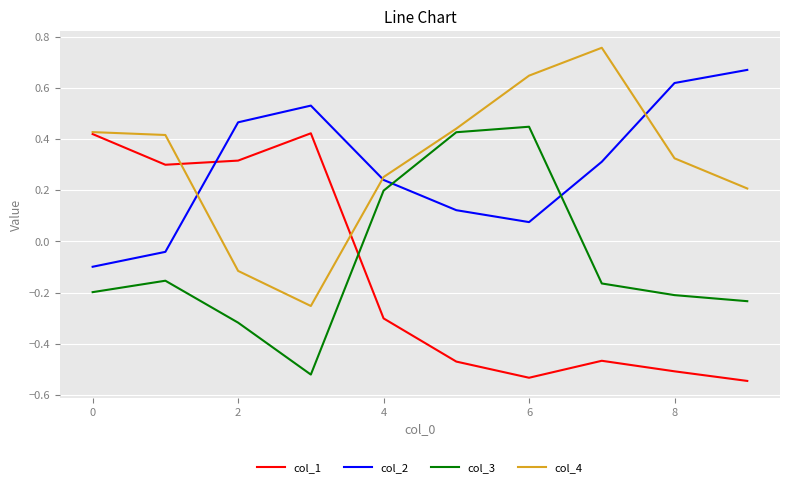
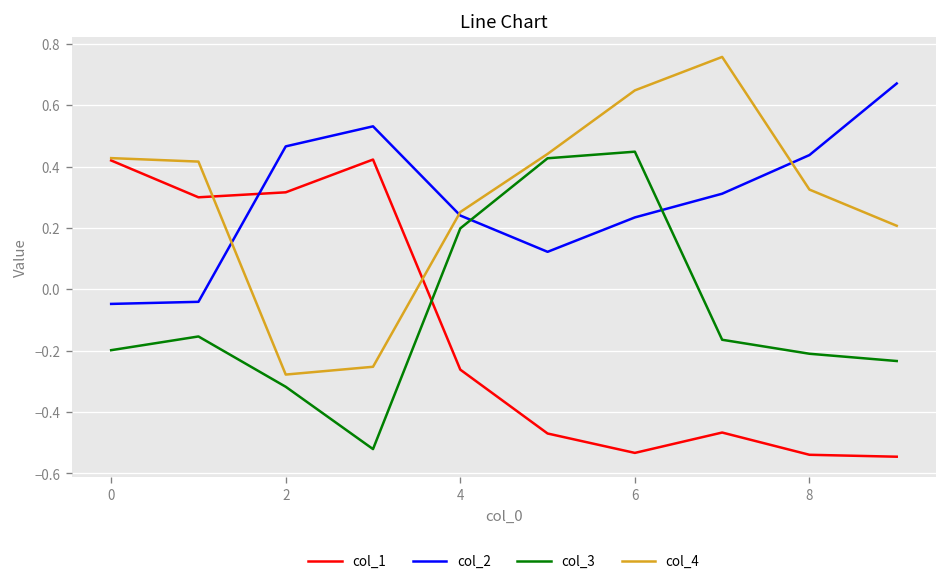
  {
    "col_1": {
      "2": 0.32,
-     "4": -0.30,
+     "4": -0.26,
      "6": -0.53,
-     "8": -0.51
+     "8": -0.54
    },
    "col_2": {
-     "0": -0.10,
+     "0": -0.05,
      "2": 0.47,
      "4": 0.24,
-     "6": 0.08,
-     "8": 0.62
+     "6": 0.23,
+     "8": 0.44
    },
    "col_3": {
      "0": -0.20,
      "2": -0.32,
      "4": 0.20,
      "6": 0.45,
      "8": -0.21
    },
    "col_4": {
-     "2": -0.12,
+     "2": -0.28,
      "4": 0.25,
      "6": 0.65,
      "8": 0.32
    }
  }
